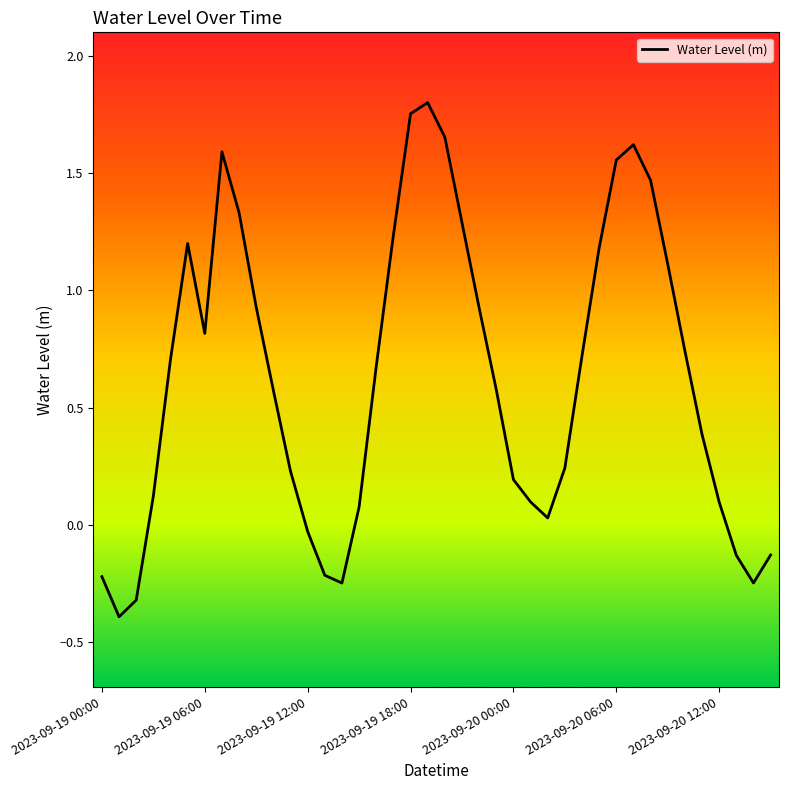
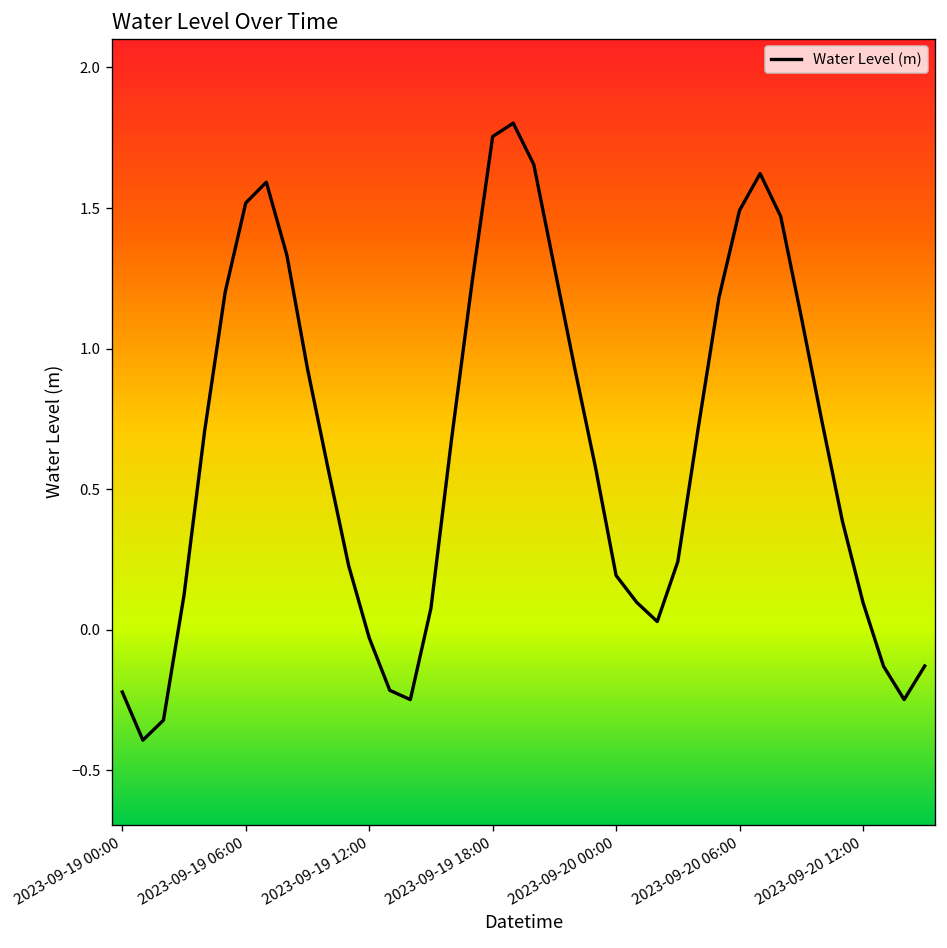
  {
    "2023-09-19 00:00": -0.22,
-   "2023-09-19 06:00": 0.82,
+   "2023-09-19 06:00": 1.52,
    "2023-09-19 12:00": -0.03,
    "2023-09-19 18:00": 1.75,
    "2023-09-20 00:00": 0.19,
-   "2023-09-20 06:00": 1.56,
+   "2023-09-20 06:00": 1.49,
    "2023-09-20 12:00": 0.10
  }
